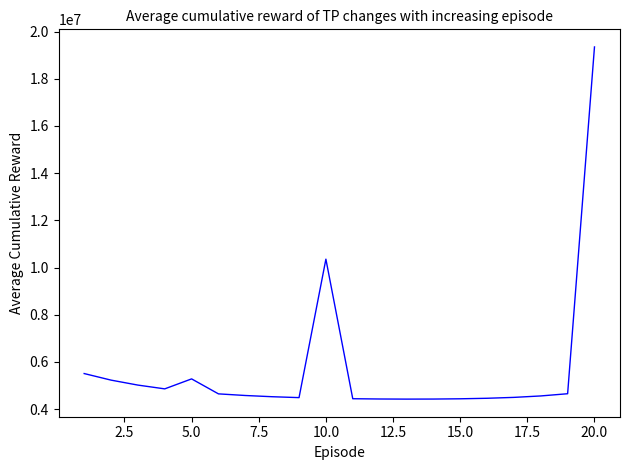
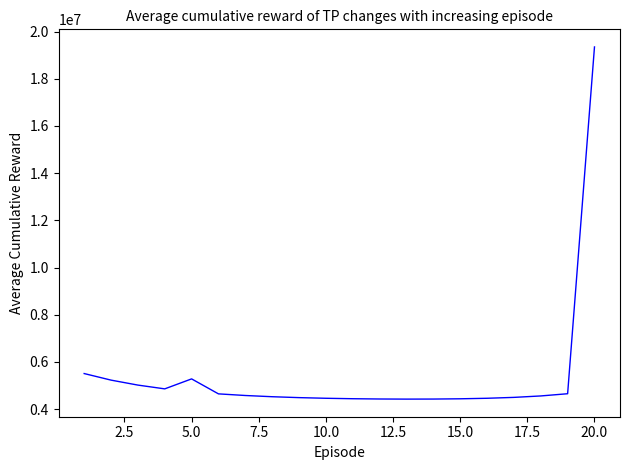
  {
    "5.0": 5300000,
-   "10.0": 10400000,
+   "10.0": 4500000,
    "15.0": 4400000,
    "20.0": 19300000
  }
